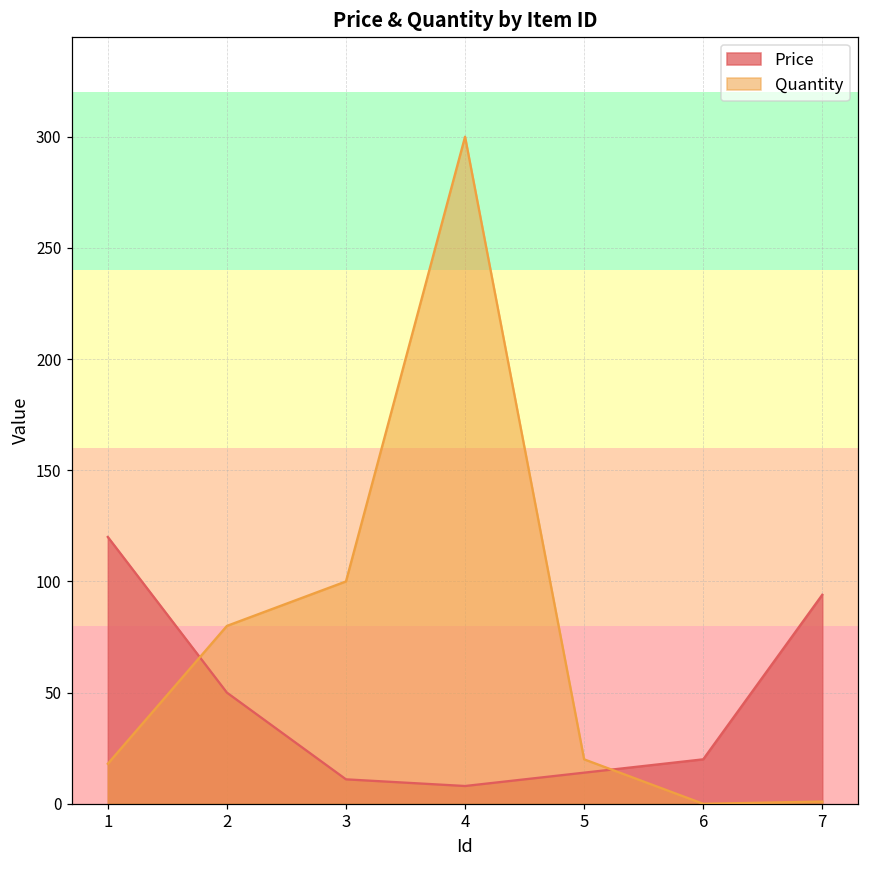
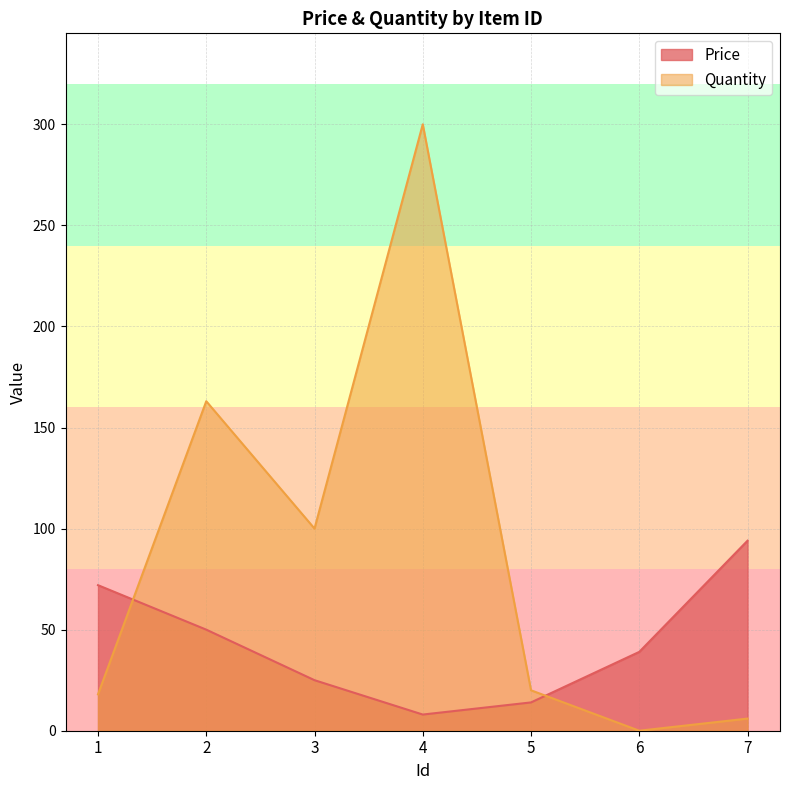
  {
    "Price": {
-     "1": 120,
+     "1": 72,
      "2": 50,
-     "3": 11,
+     "3": 25,
      "4": 8,
      "5": 14,
-     "6": 20,
+     "6": 39,
      "7": 94
    },
    "Quantity": {
      "1": 18,
-     "2": 80,
+     "2": 163,
      "3": 100,
      "4": 300,
      "5": 20,
      "6": 0,
-     "7": 1
+     "7": 6
    }
  }
